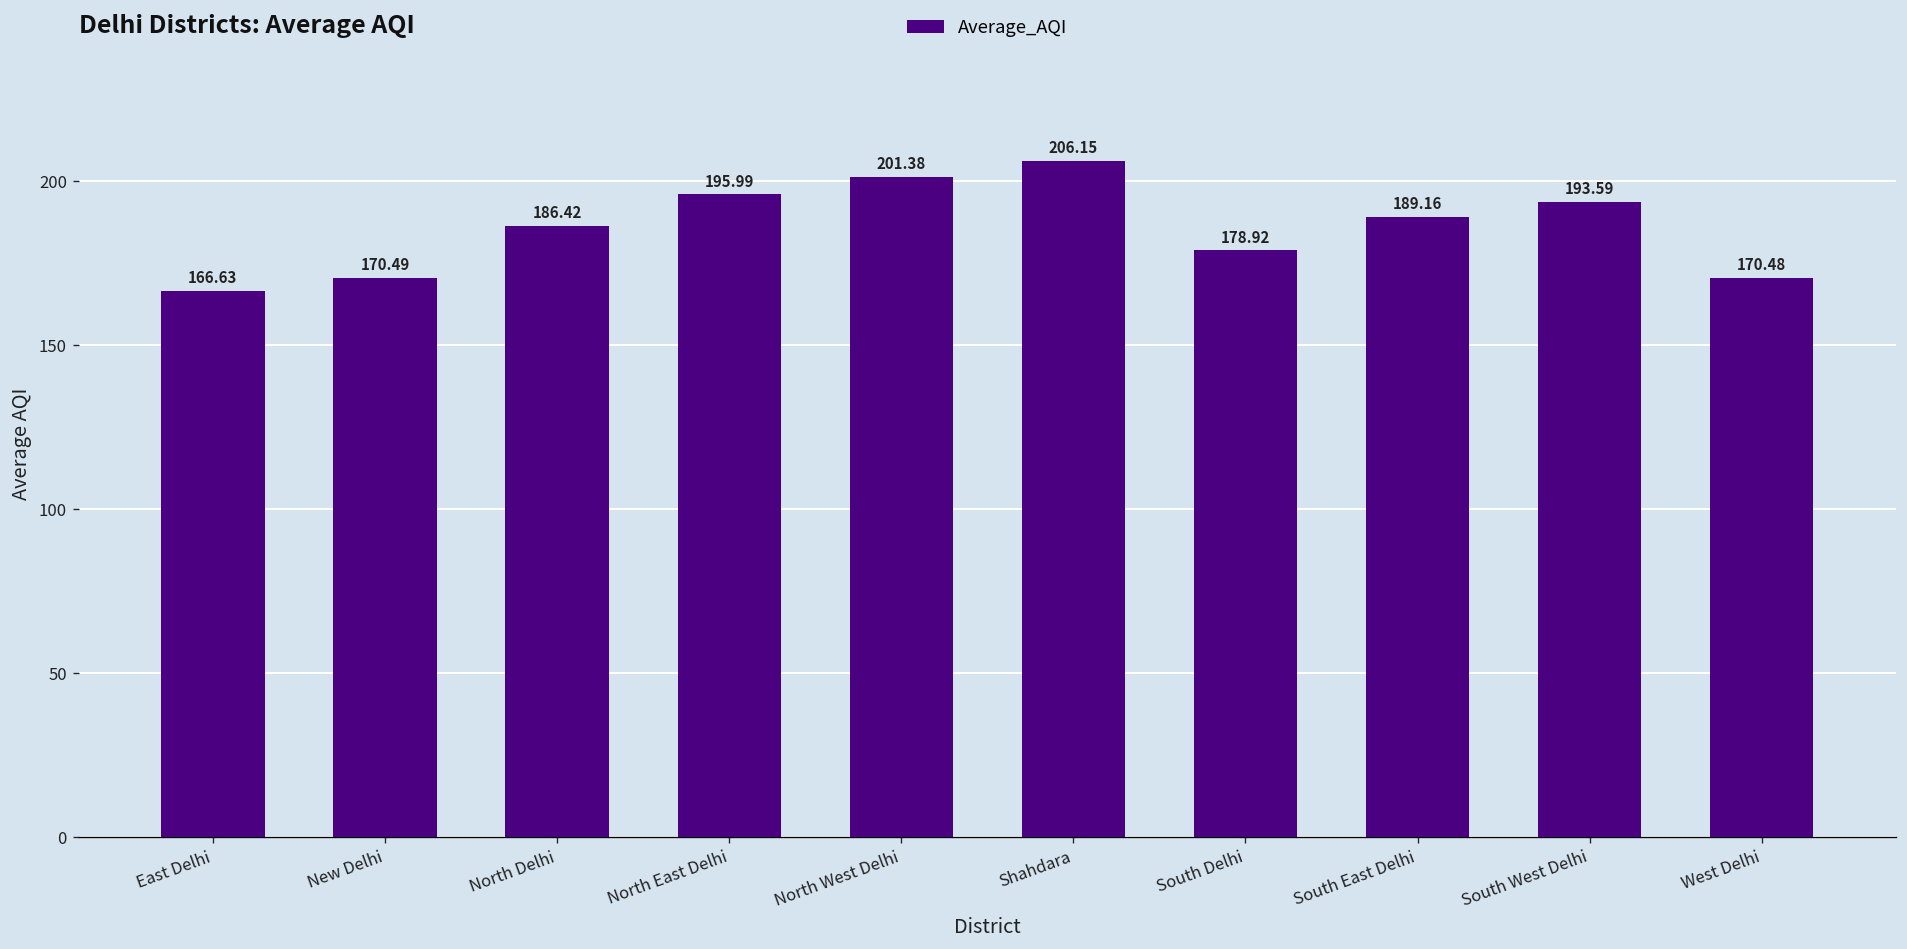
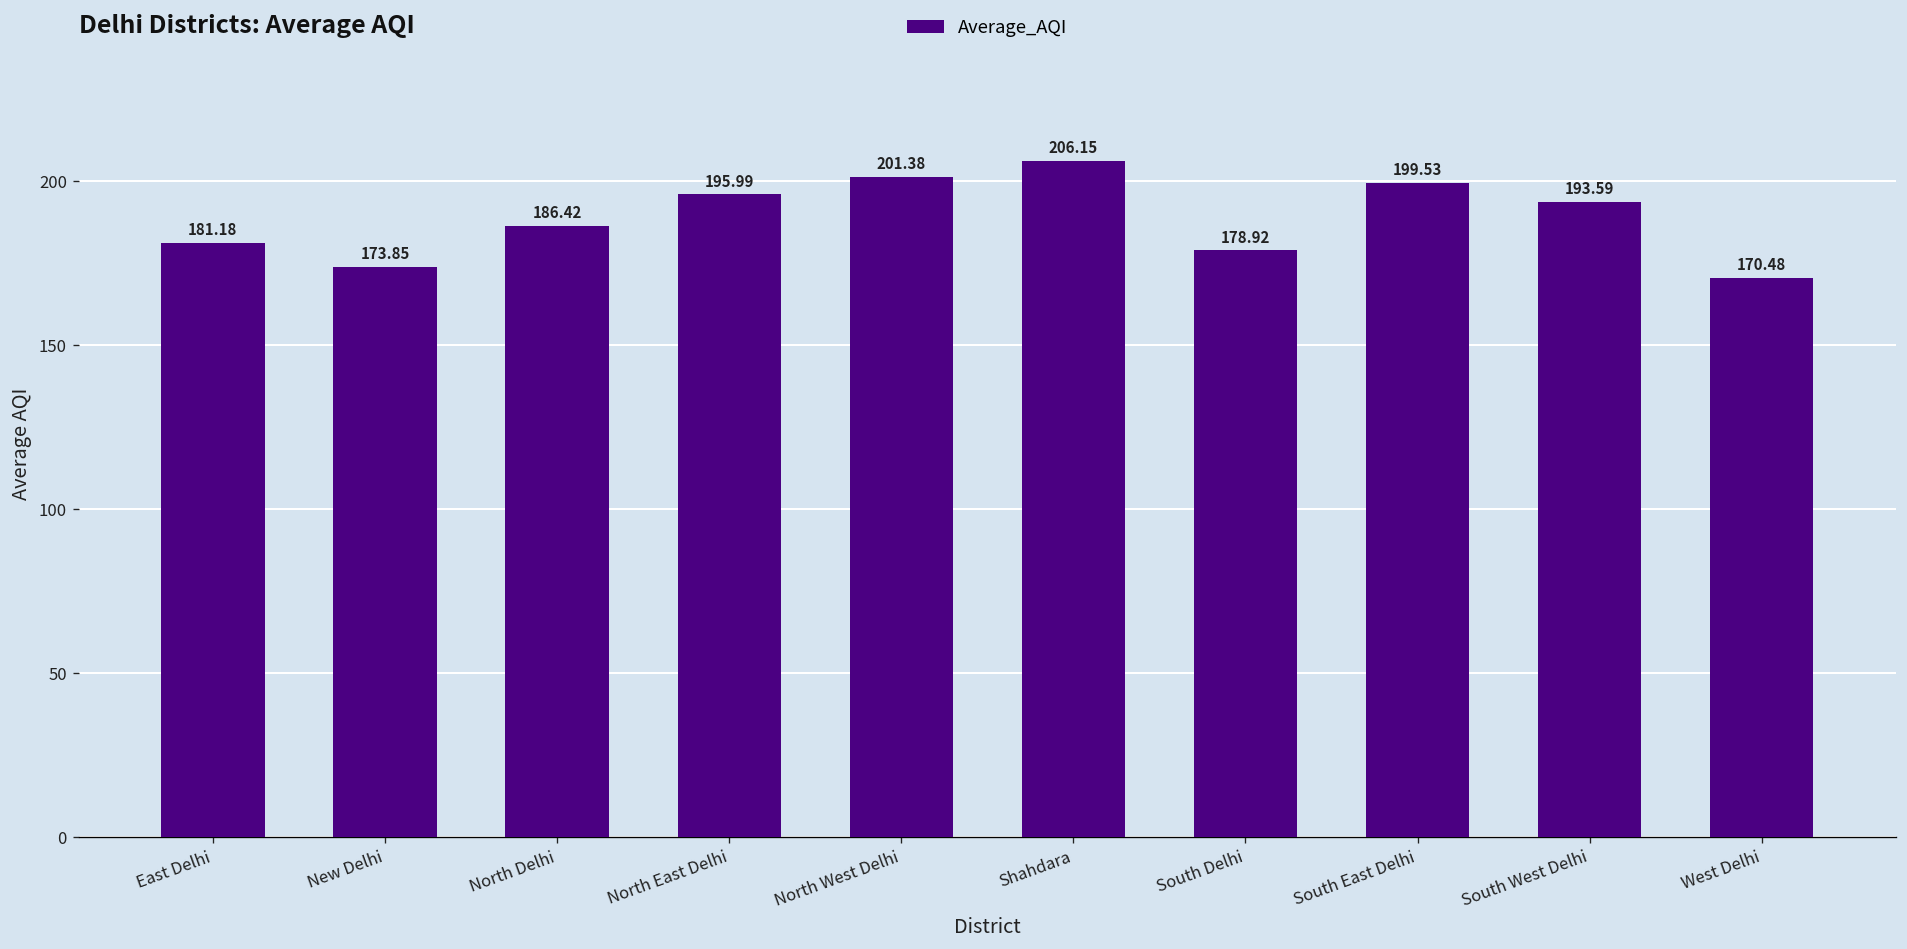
  {
-   "East Delhi": 166.63,
-   "New Delhi": 170.49,
+   "East Delhi": 181.18,
+   "New Delhi": 173.85,
    "North Delhi": 186.42,
    "North East Delhi": 195.99,
    "North West Delhi": 201.38,
    "Shahdara": 206.15,
    "South Delhi": 178.92,
-   "South East Delhi": 189.16,
+   "South East Delhi": 199.53,
    "South West Delhi": 193.59,
    "West Delhi": 170.48
  }
